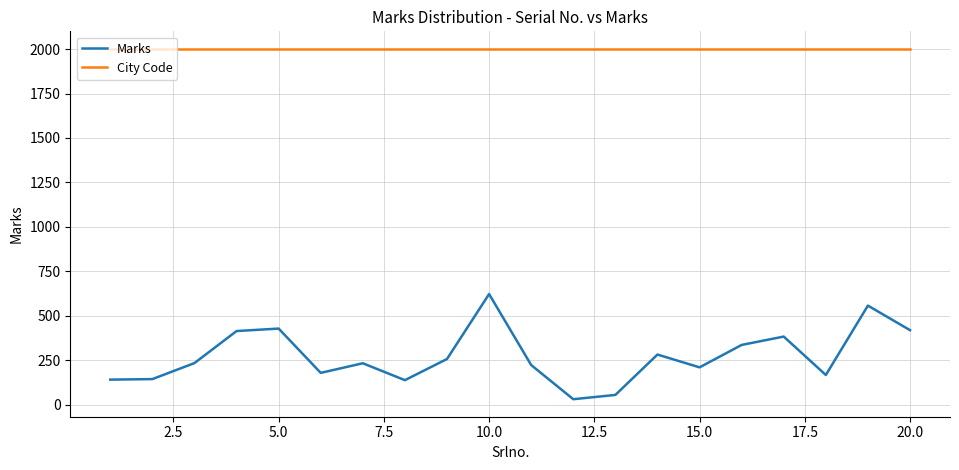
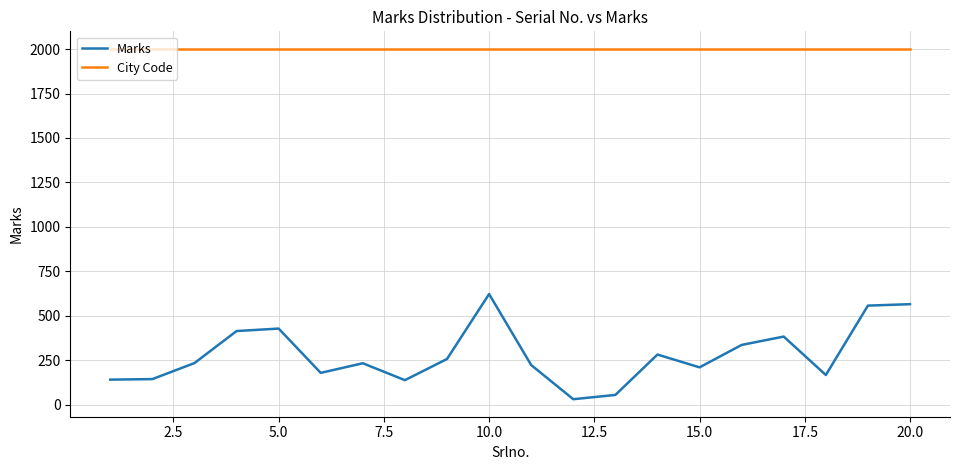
  {
    "Marks": {
      "5.0": 430,
      "10.0": 620,
      "15.0": 210,
-     "20.0": 420
+     "20.0": 570
    },
    "City Code": {
      "5.0": 2000,
      "10.0": 2000,
      "15.0": 2000,
      "20.0": 2000
    }
  }
